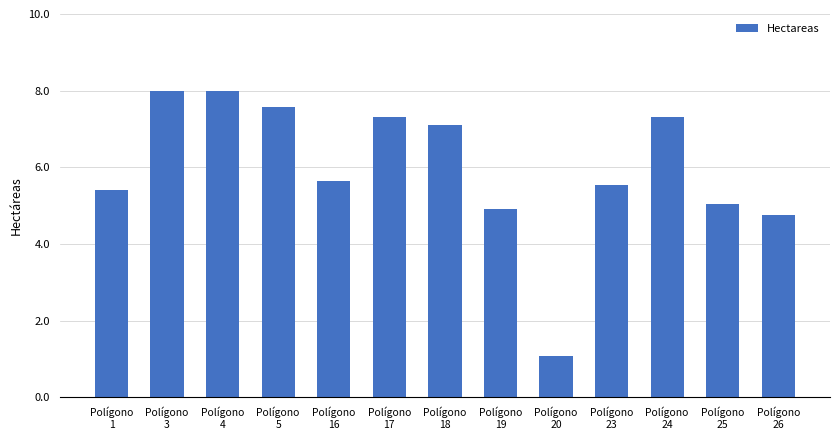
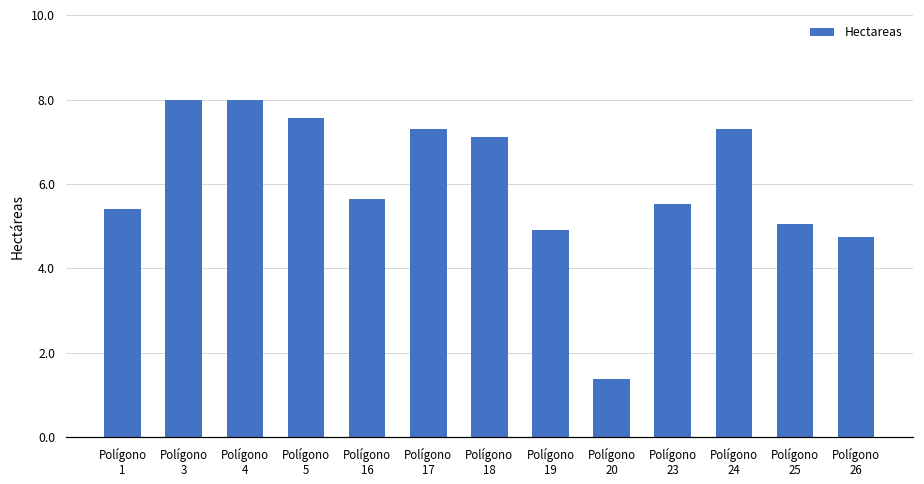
  {
    "Polígono 1": 5.4,
    "Polígono 3": 8.0,
    "Polígono 4": 8.0,
    "Polígono 5": 7.6,
    "Polígono 16": 5.6,
    "Polígono 17": 7.3,
    "Polígono 18": 7.1,
    "Polígono 19": 4.9,
-   "Polígono 20": 1.1,
+   "Polígono 20": 1.4,
    "Polígono 23": 5.5,
    "Polígono 24": 7.3,
    "Polígono 25": 5.1,
    "Polígono 26": 4.8
  }
